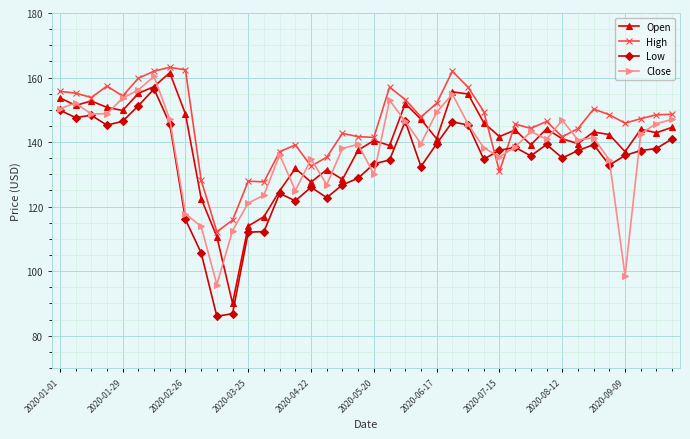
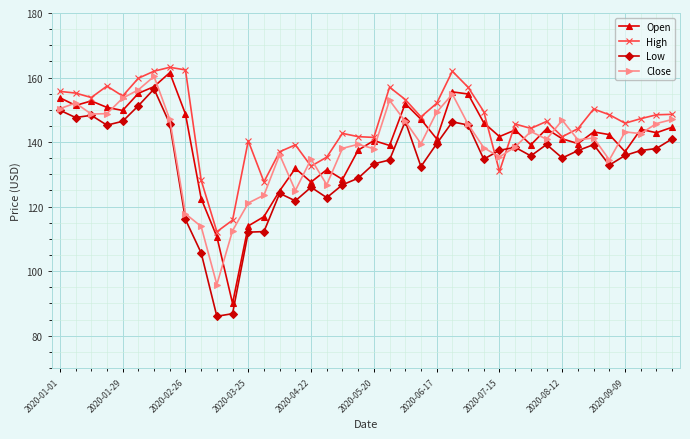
  {
    "High": {
      "2020-01-01": 156,
      "2020-02-26": 162,
-     "2020-03-25": 128,
+     "2020-03-25": 140,
      "2020-04-22": 133,
      "2020-05-20": 141,
      "2020-06-17": 152,
      "2020-07-15": 131,
      "2020-09-09": 146
    },
    "Close": {
      "2020-02-26": 118,
      "2020-03-25": 121,
      "2020-04-22": 135,
-     "2020-05-20": 130,
+     "2020-05-20": 138,
      "2020-06-17": 149,
      "2020-07-15": 135,
      "2020-08-12": 147,
-     "2020-09-09": 99
+     "2020-09-09": 143
    }
  }
